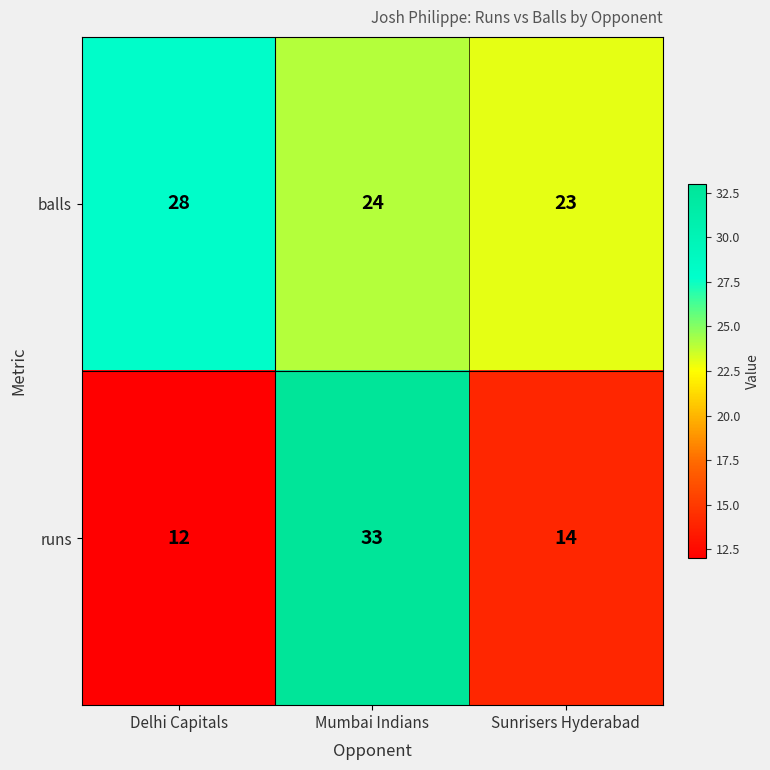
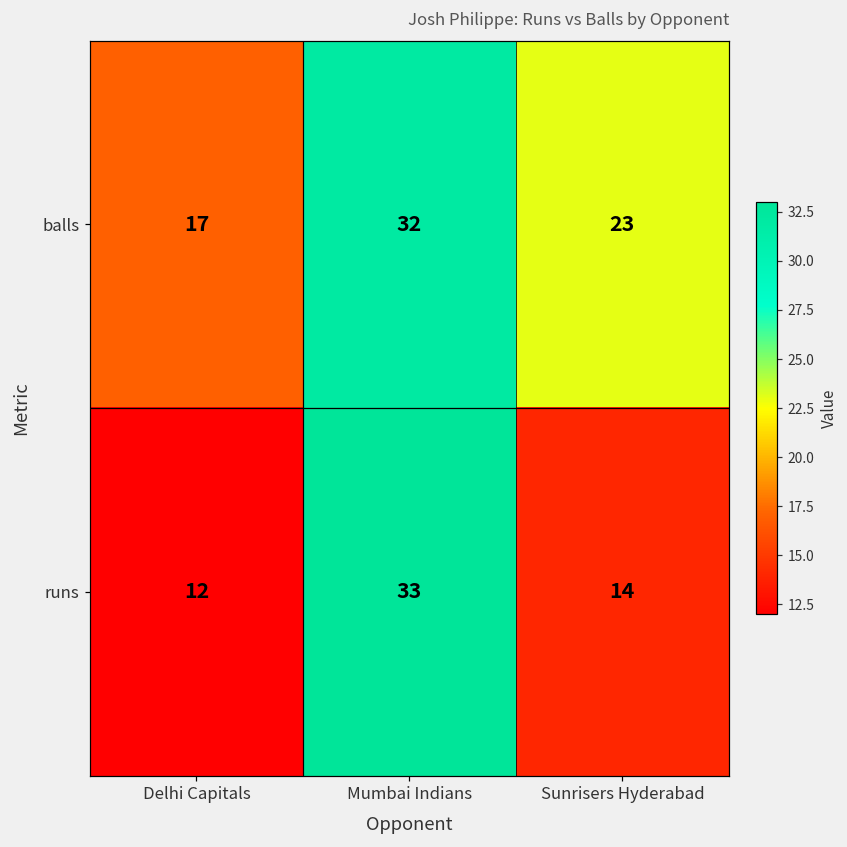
  {
    "balls": {
-     "Delhi Capitals": 28,
-     "Mumbai Indians": 24,
+     "Delhi Capitals": 17,
+     "Mumbai Indians": 32,
      "Sunrisers Hyderabad": 23
    },
    "runs": {
      "Delhi Capitals": 12,
      "Mumbai Indians": 33,
      "Sunrisers Hyderabad": 14
    }
  }
